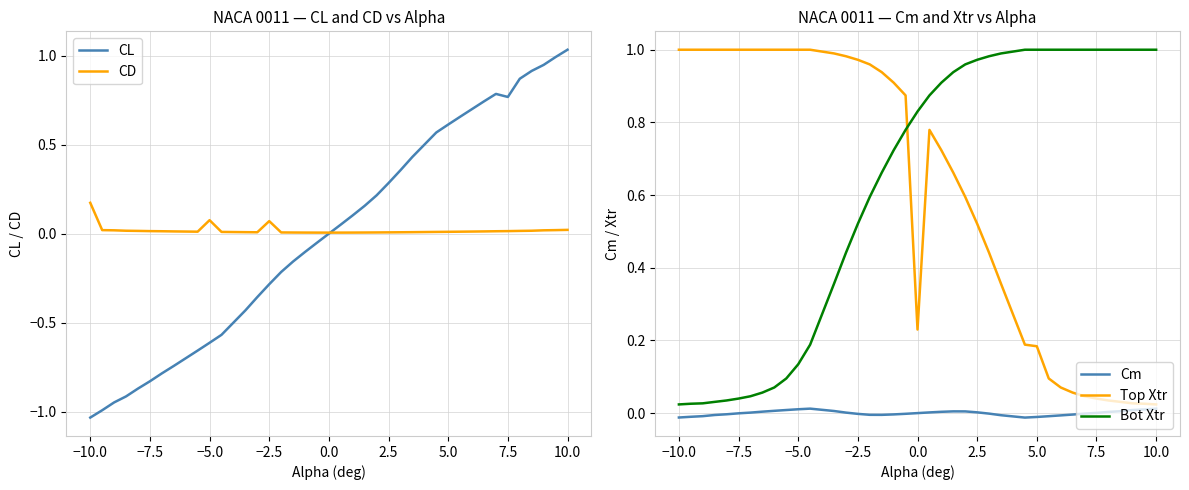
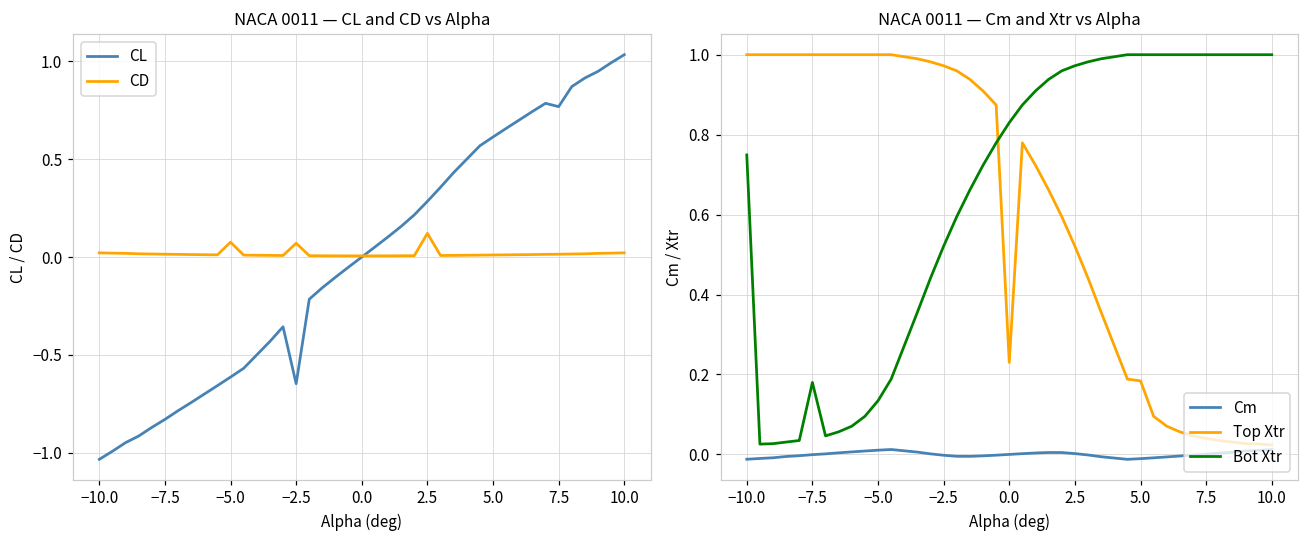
  {
    "NACA 0011 — CL and CD vs Alpha": {
      "CL": {
        "−10.0": -1.03,
        "−7.5": -0.83,
        "−5.0": -0.61,
-       "−2.5": -0.28,
+       "−2.5": -0.65,
        "2.5": 0.28,
        "5.0": 0.61,
        "7.5": 0.77,
        "10.0": 1.03
      },
      "CD": {
-       "−10.0": 0.17,
+       "−10.0": 0.02,
        "−7.5": 0.01,
        "−5.0": 0.08,
        "−2.5": 0.07,
-       "2.5": 0.01,
+       "2.5": 0.12,
        "5.0": 0.01,
        "7.5": 0.01,
        "10.0": 0.02
      }
    },
    "NACA 0011 — Cm and Xtr vs Alpha": {
      "Cm": {
        "−10.0": -0.01,
        "−7.5": 0.00,
        "−5.0": 0.01,
        "−2.5": 0.00,
        "0.0": 0.00,
        "2.5": 0.00,
        "5.0": -0.01
      },
      "Top Xtr": {
        "−10.0": 1.00,
        "−7.5": 1.00,
        "−5.0": 1.00,
        "−2.5": 0.97,
        "0.0": 0.23,
        "2.5": 0.52,
        "5.0": 0.18
      },
      "Bot Xtr": {
-       "−10.0": 0.02,
-       "−7.5": 0.04,
+       "−10.0": 0.75,
+       "−7.5": 0.18,
        "−5.0": 0.13,
        "−2.5": 0.52,
        "0.0": 0.83,
        "2.5": 0.97,
        "5.0": 1.00,
        "7.5": 1.00,
        "10.0": 1.00
      }
    }
  }
